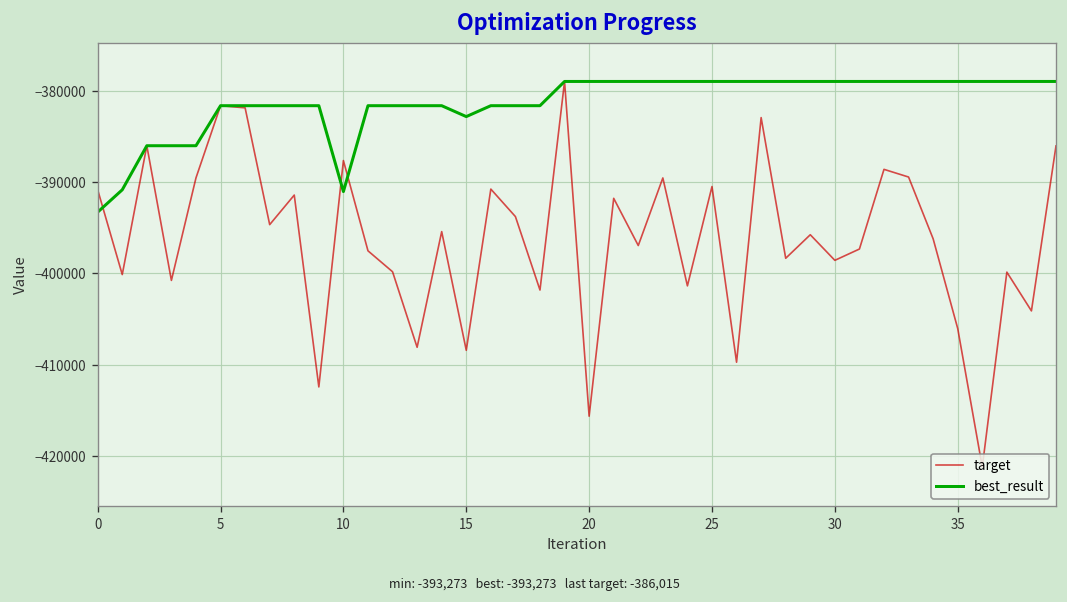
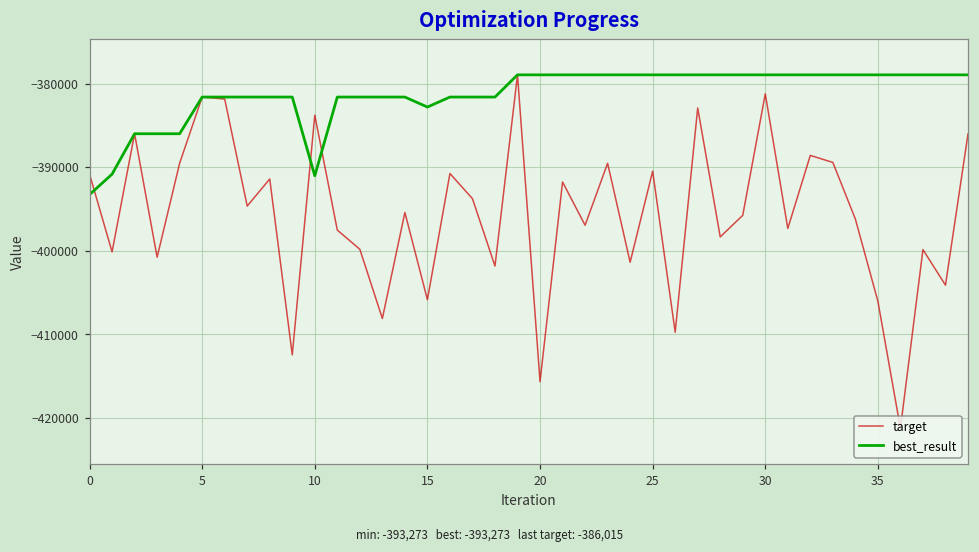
  {
    "target": {
      "0": -391000,
-     "10": -388000,
-     "15": -408000,
+     "10": -384000,
+     "15": -406000,
      "20": -416000,
      "25": -390000,
-     "30": -399000,
+     "30": -381000,
      "35": -406000
    },
    "best_result": {
      "0": -393000,
      "10": -391000,
      "15": -383000,
      "20": -379000,
      "25": -379000,
      "30": -379000,
      "35": -379000
    }
  }
